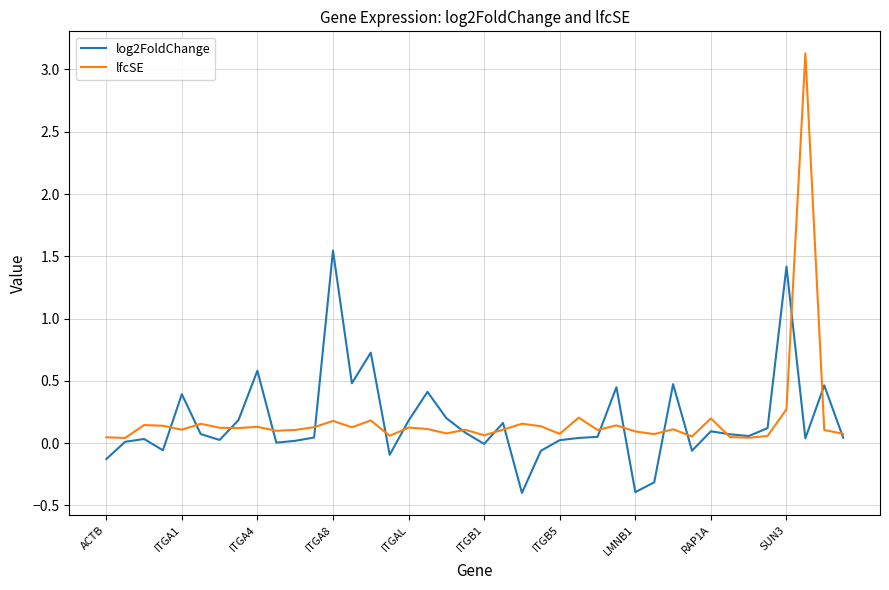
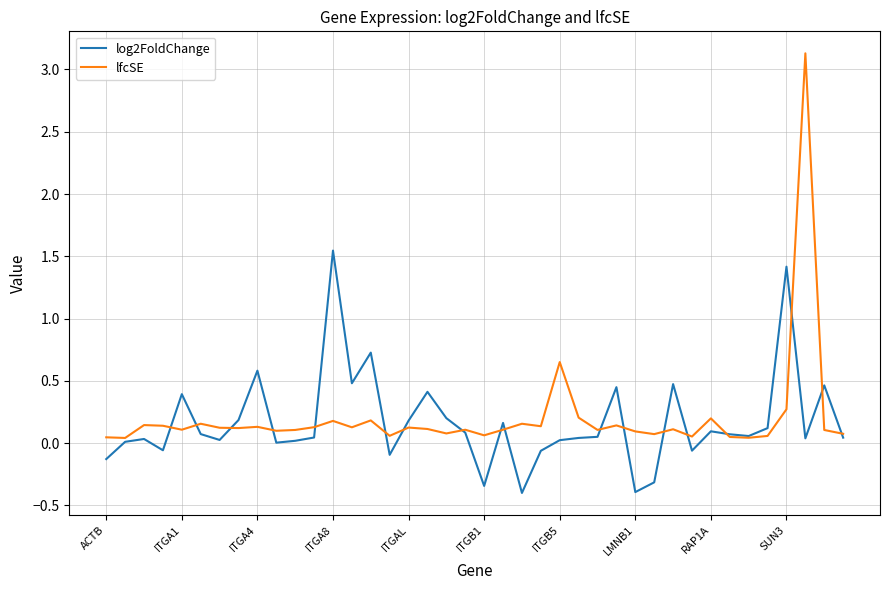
  {
    "log2FoldChange": {
      "ACTB": -0.13,
      "ITGA1": 0.39,
      "ITGA4": 0.58,
      "ITGA8": 1.55,
      "ITGAL": 0.18,
-     "ITGB1": -0.01,
+     "ITGB1": -0.34,
      "ITGB5": 0.02,
      "LMNB1": -0.39,
      "RAP1A": 0.10,
      "SUN3": 1.42
    },
    "lfcSE": {
      "ACTB": 0.05,
      "ITGA1": 0.11,
      "ITGA4": 0.13,
      "ITGA8": 0.18,
      "ITGAL": 0.13,
      "ITGB1": 0.06,
-     "ITGB5": 0.07,
+     "ITGB5": 0.65,
      "LMNB1": 0.09,
      "RAP1A": 0.20,
      "SUN3": 0.27
    }
  }
